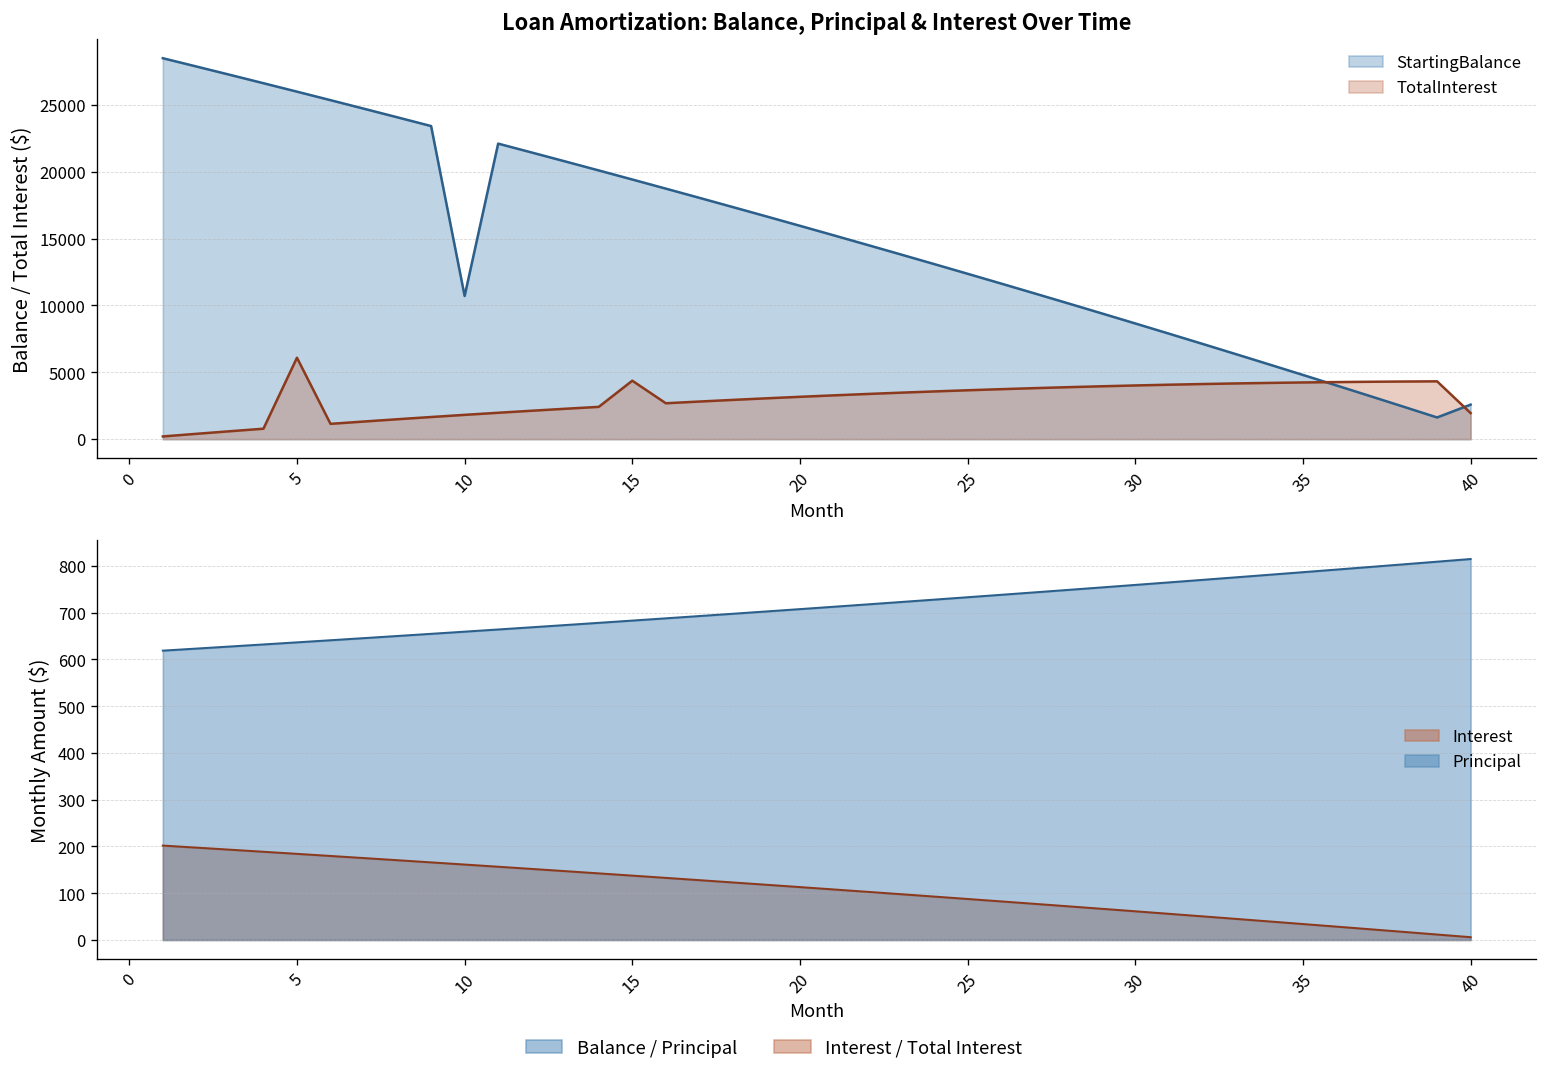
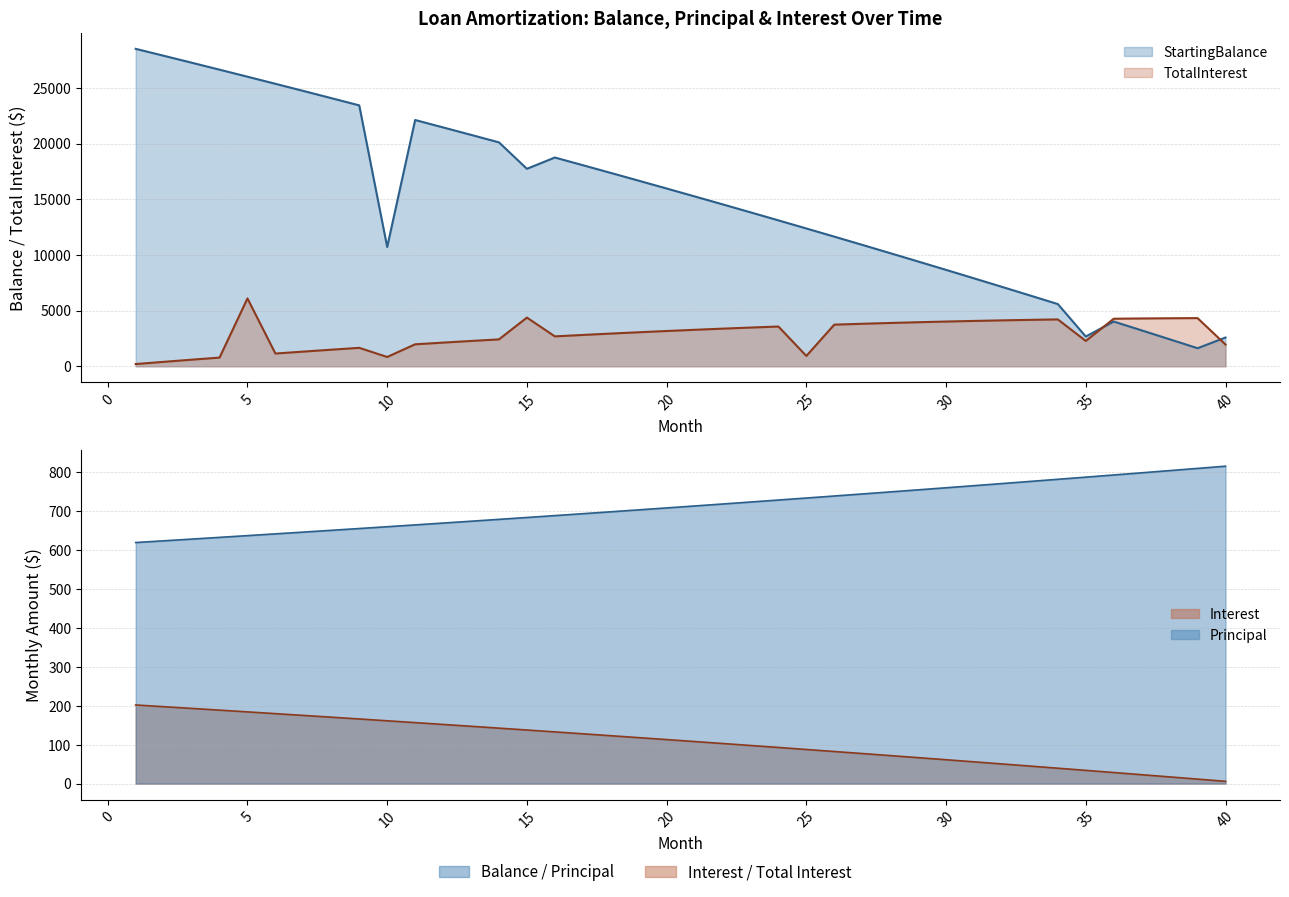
  {
    "Loan Amortization: Balance, Principal & Interest Over Time": {
      "StartingBalance": {
        "5": 26000,
        "10": 10700,
-       "15": 19400,
+       "15": 17700,
        "20": 16000,
        "25": 12400,
        "30": 8700,
-       "35": 4800,
+       "35": 2700,
        "40": 2600
      },
      "TotalInterest": {
        "5": 6100,
-       "10": 1800,
+       "10": 800,
        "15": 4400,
        "20": 3200,
-       "25": 3700,
+       "25": 900,
        "30": 4000,
-       "35": 4200,
+       "35": 2300,
        "40": 2000
      }
    }
  }
